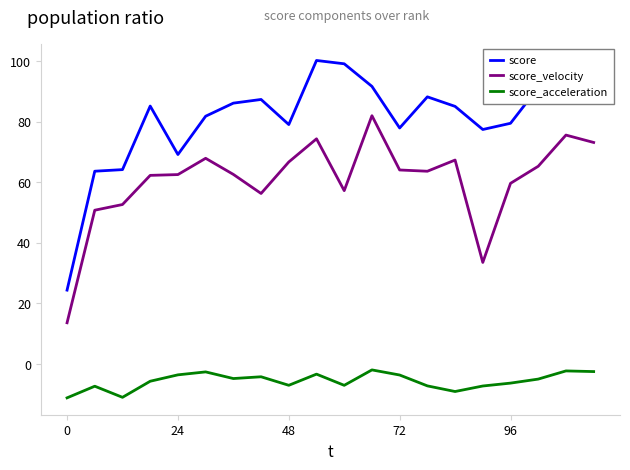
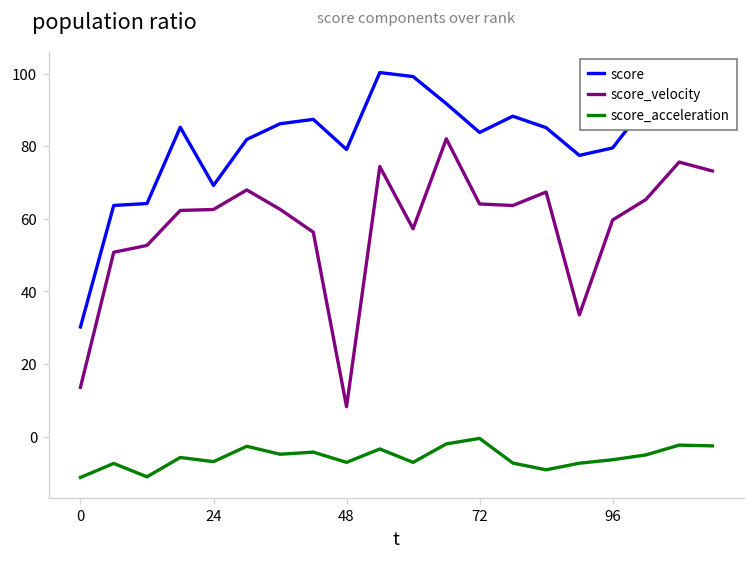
  {
    "score": {
-     "0": 24,
+     "0": 30,
      "24": 69,
      "48": 79,
-     "72": 78,
+     "72": 84,
      "96": 80
    },
    "score_velocity": {
      "0": 14,
      "24": 63,
-     "48": 67,
+     "48": 8,
      "72": 64,
      "96": 60
    },
    "score_acceleration": {
      "0": -11,
-     "24": -4,
+     "24": -7,
      "48": -7,
-     "72": -4,
+     "72": 0,
      "96": -6
    }
  }
